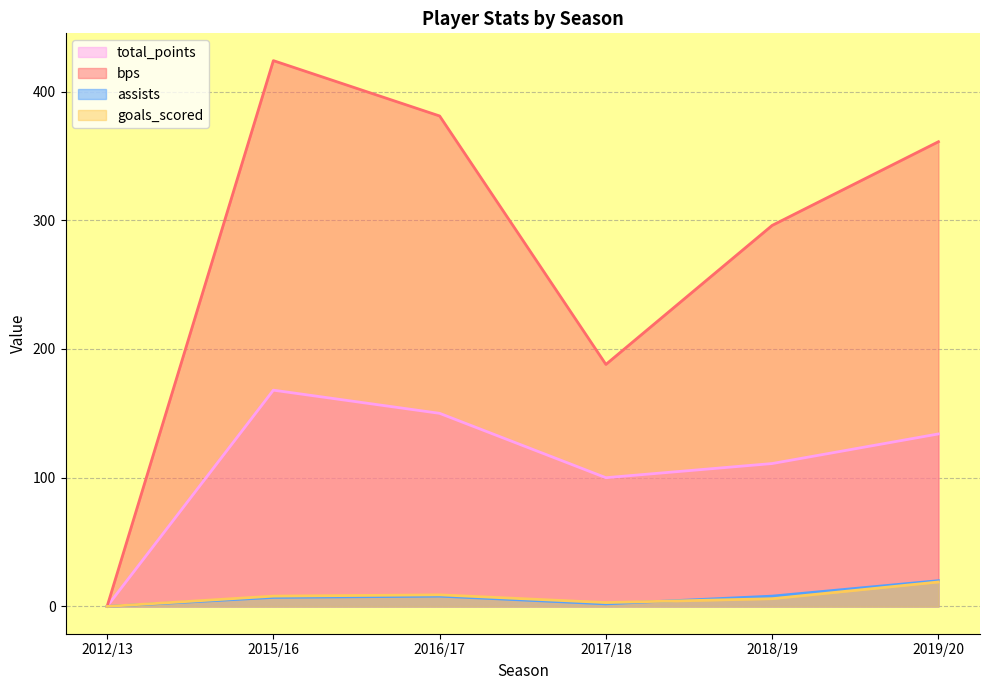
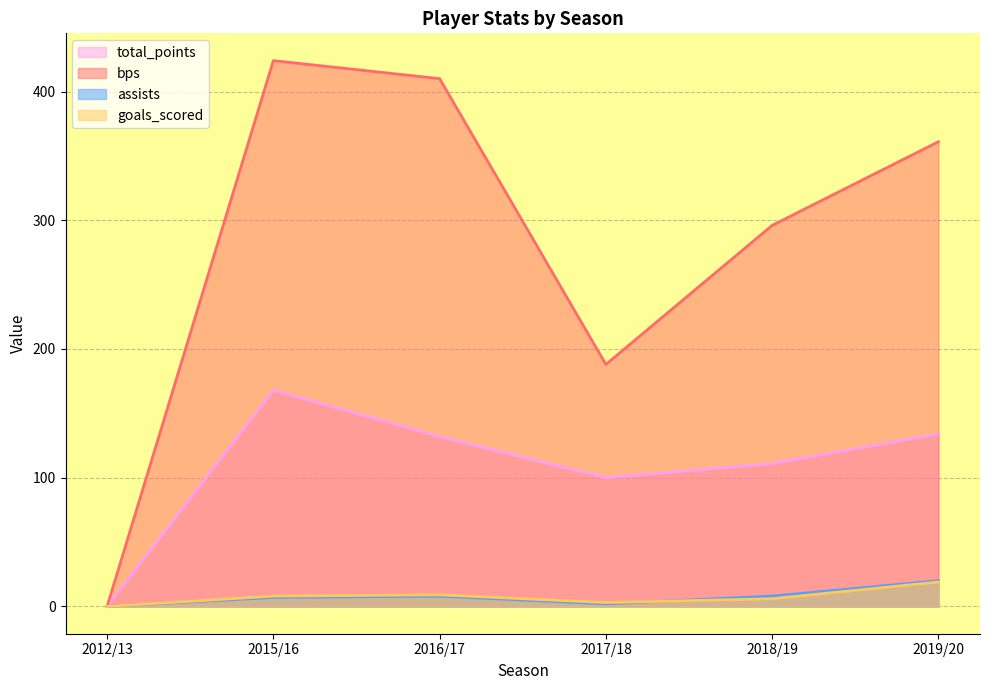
  {
    "total_points": {
      "2015/16": 168,
-     "2016/17": 150,
+     "2016/17": 132,
      "2017/18": 100,
      "2018/19": 111,
      "2019/20": 134
    },
    "bps": {
      "2015/16": 424,
-     "2016/17": 381,
+     "2016/17": 410,
      "2017/18": 188,
      "2018/19": 296,
      "2019/20": 361
    },
    "assists": {
      "2018/19": 8
    },
    "goals_scored": {
      "2018/19": 6
    }
  }
